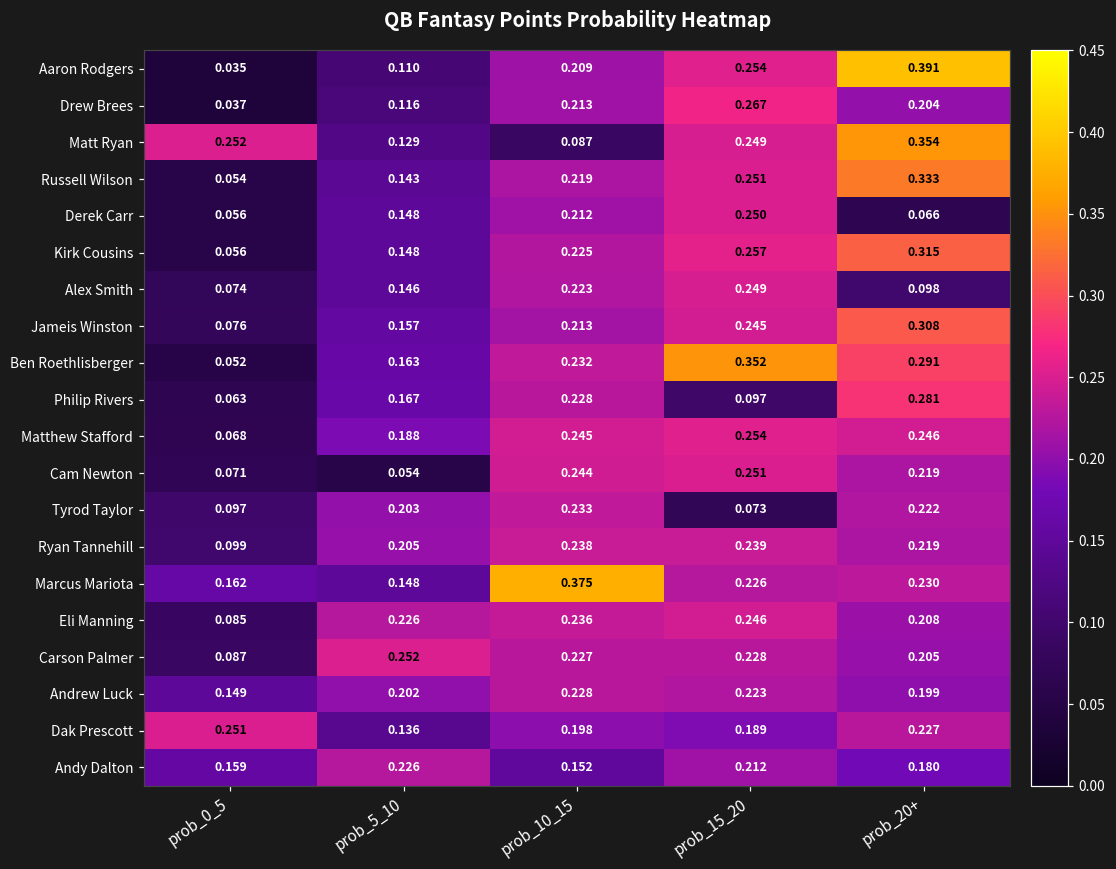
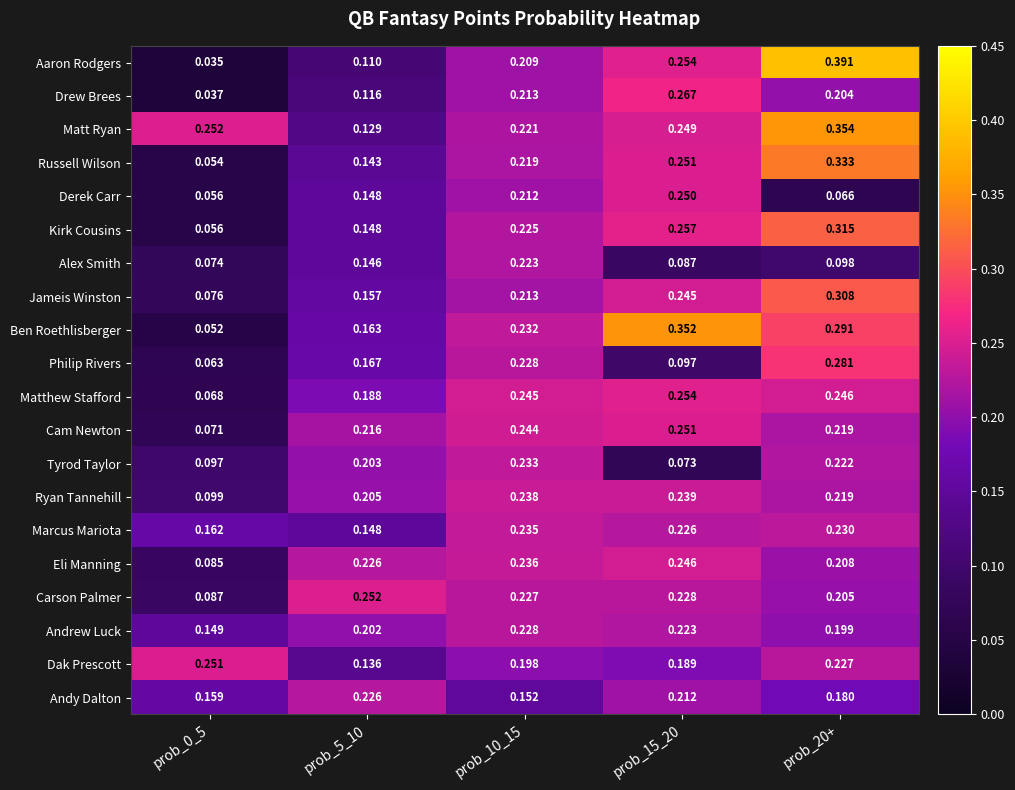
  {
    "Aaron Rodgers": {
      "prob_0_5": 0.035,
      "prob_5_10": 0.110,
      "prob_10_15": 0.209,
      "prob_15_20": 0.254,
      "prob_20+": 0.391
    },
    "Drew Brees": {
      "prob_0_5": 0.037,
      "prob_5_10": 0.116,
      "prob_10_15": 0.213,
      "prob_15_20": 0.267,
      "prob_20+": 0.204
    },
    "Matt Ryan": {
      "prob_0_5": 0.252,
      "prob_5_10": 0.129,
-     "prob_10_15": 0.087,
+     "prob_10_15": 0.221,
      "prob_15_20": 0.249,
      "prob_20+": 0.354
    },
    "Russell Wilson": {
      "prob_0_5": 0.054,
      "prob_5_10": 0.143,
      "prob_10_15": 0.219,
      "prob_15_20": 0.251,
      "prob_20+": 0.333
    },
    "Derek Carr": {
      "prob_0_5": 0.056,
      "prob_5_10": 0.148,
      "prob_10_15": 0.212,
      "prob_15_20": 0.250,
      "prob_20+": 0.066
    },
    "Kirk Cousins": {
      "prob_0_5": 0.056,
      "prob_5_10": 0.148,
      "prob_10_15": 0.225,
      "prob_15_20": 0.257,
      "prob_20+": 0.315
    },
    "Alex Smith": {
      "prob_0_5": 0.074,
      "prob_5_10": 0.146,
      "prob_10_15": 0.223,
-     "prob_15_20": 0.249,
+     "prob_15_20": 0.087,
      "prob_20+": 0.098
    },
    "Jameis Winston": {
      "prob_0_5": 0.076,
      "prob_5_10": 0.157,
      "prob_10_15": 0.213,
      "prob_15_20": 0.245,
      "prob_20+": 0.308
    },
    "Ben Roethlisberger": {
      "prob_0_5": 0.052,
      "prob_5_10": 0.163,
      "prob_10_15": 0.232,
      "prob_15_20": 0.352,
      "prob_20+": 0.291
    },
    "Philip Rivers": {
      "prob_0_5": 0.063,
      "prob_5_10": 0.167,
      "prob_10_15": 0.228,
      "prob_15_20": 0.097,
      "prob_20+": 0.281
    },
    "Matthew Stafford": {
      "prob_0_5": 0.068,
      "prob_5_10": 0.188,
      "prob_10_15": 0.245,
      "prob_15_20": 0.254,
      "prob_20+": 0.246
    },
    "Cam Newton": {
      "prob_0_5": 0.071,
-     "prob_5_10": 0.054,
+     "prob_5_10": 0.216,
      "prob_10_15": 0.244,
      "prob_15_20": 0.251,
      "prob_20+": 0.219
    },
    "Tyrod Taylor": {
      "prob_0_5": 0.097,
      "prob_5_10": 0.203,
      "prob_10_15": 0.233,
      "prob_15_20": 0.073,
      "prob_20+": 0.222
    },
    "Ryan Tannehill": {
      "prob_0_5": 0.099,
      "prob_5_10": 0.205,
      "prob_10_15": 0.238,
      "prob_15_20": 0.239,
      "prob_20+": 0.219
    },
    "Marcus Mariota": {
      "prob_0_5": 0.162,
      "prob_5_10": 0.148,
-     "prob_10_15": 0.375,
+     "prob_10_15": 0.235,
      "prob_15_20": 0.226,
      "prob_20+": 0.230
    },
    "Eli Manning": {
      "prob_0_5": 0.085,
      "prob_5_10": 0.226,
      "prob_10_15": 0.236,
      "prob_15_20": 0.246,
      "prob_20+": 0.208
    },
    "Carson Palmer": {
      "prob_0_5": 0.087,
      "prob_5_10": 0.252,
      "prob_10_15": 0.227,
      "prob_15_20": 0.228,
      "prob_20+": 0.205
    },
    "Andrew Luck": {
      "prob_0_5": 0.149,
      "prob_5_10": 0.202,
      "prob_10_15": 0.228,
      "prob_15_20": 0.223,
      "prob_20+": 0.199
    },
    "Dak Prescott": {
      "prob_0_5": 0.251,
      "prob_5_10": 0.136,
      "prob_10_15": 0.198,
      "prob_15_20": 0.189,
      "prob_20+": 0.227
    },
    "Andy Dalton": {
      "prob_0_5": 0.159,
      "prob_5_10": 0.226,
      "prob_10_15": 0.152,
      "prob_15_20": 0.212,
      "prob_20+": 0.180
    }
  }
